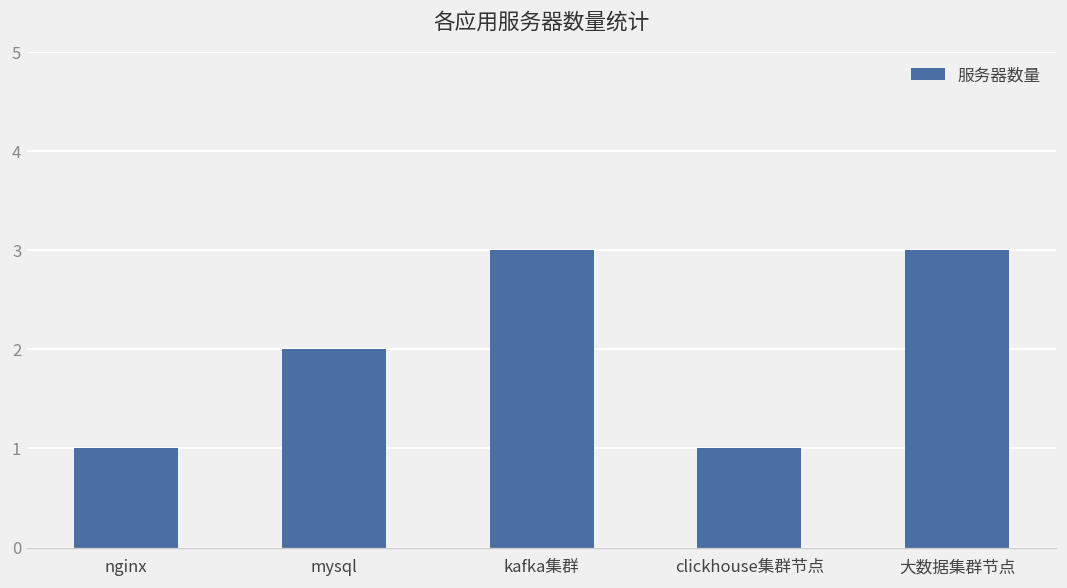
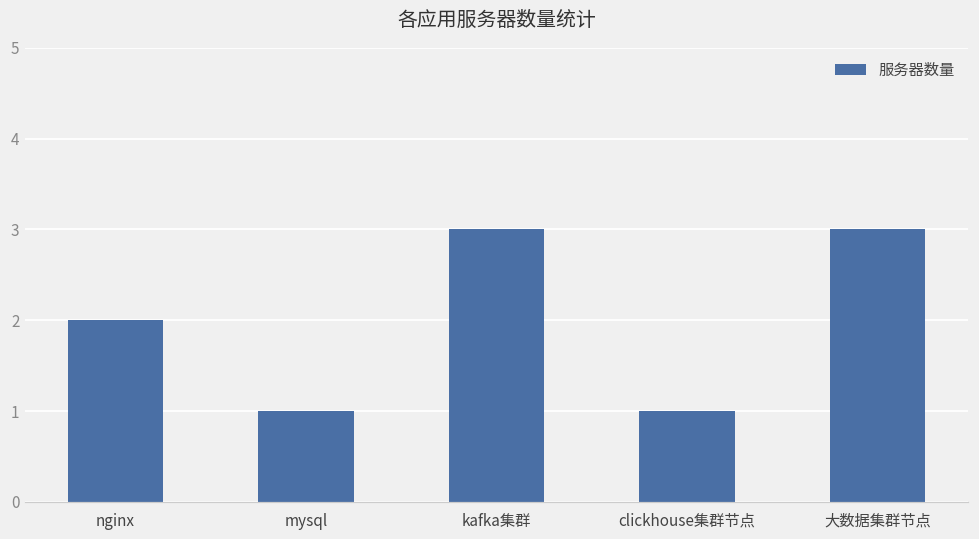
  {
-   "nginx": 1,
-   "mysql": 2,
+   "nginx": 2,
+   "mysql": 1,
    "kafka集群": 3,
    "clickhouse集群节点": 1,
    "大数据集群节点": 3
  }
